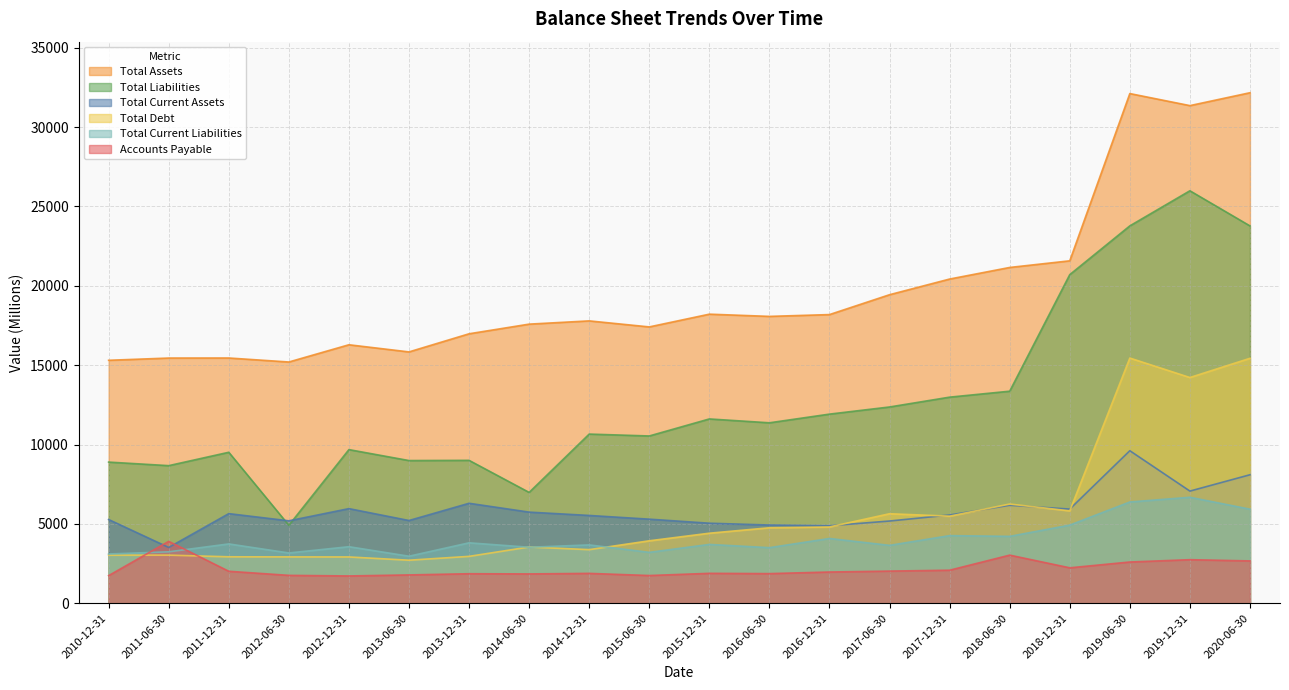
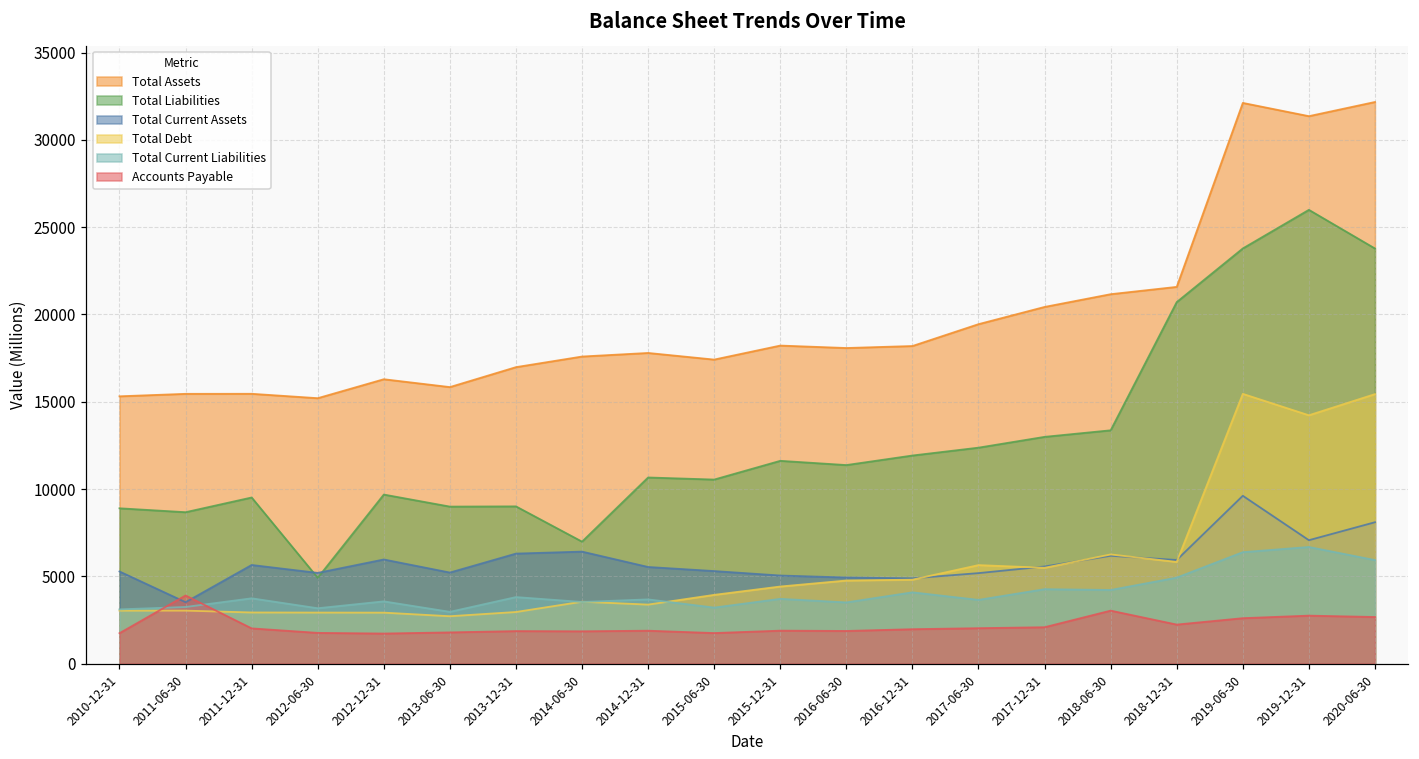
  {
    "Total Liabilities": {
      "2010-12-31": 8900,
      "2011-06-30": 8700,
      "2011-12-31": 9500,
      "2012-06-30": 4900,
      "2012-12-31": 9700,
      "2013-06-30": 9000,
      "2013-12-31": 9000,
      "2014-06-30": 7000,
      "2014-12-31": 10700,
      "2015-06-30": 10500,
      "2015-12-31": 11600,
      "2016-06-30": 11400,
      "2016-12-31": 11900,
      "2017-06-30": 12400,
      "2017-12-31": 13000,
      "2018-06-30": 13400,
      "2018-12-31": 20700,
      "2019-06-30": 23800,
      "2019-12-31": 26000,
      "2020-06-30": 23800
    },
    "Total Current Assets": {
      "2010-12-31": 5300,
      "2011-06-30": 3500,
      "2011-12-31": 5600,
      "2012-06-30": 5200,
      "2012-12-31": 6000,
      "2013-06-30": 5200,
      "2013-12-31": 6300,
-     "2014-06-30": 5700,
+     "2014-06-30": 6400,
      "2014-12-31": 5500,
      "2015-06-30": 5300,
      "2015-12-31": 5000,
      "2016-06-30": 4900,
      "2017-06-30": 5200,
      "2019-06-30": 9600,
      "2019-12-31": 7100,
      "2020-06-30": 8100
    },
    "Total Current Liabilities": {
      "2011-06-30": 3200,
      "2011-12-31": 3700,
      "2012-06-30": 3200,
      "2012-12-31": 3600,
      "2013-06-30": 3000,
      "2013-12-31": 3800,
      "2014-12-31": 3700,
      "2015-06-30": 3200,
      "2015-12-31": 3700,
      "2016-06-30": 3500,
      "2016-12-31": 4100,
      "2017-06-30": 3600,
      "2017-12-31": 4300,
      "2018-06-30": 4200,
      "2018-12-31": 4900,
      "2019-06-30": 6400,
      "2019-12-31": 6700,
      "2020-06-30": 5900
    },
    "Accounts Payable": {
      "2010-12-31": 1700,
      "2011-06-30": 3900,
      "2011-12-31": 2000,
      "2012-06-30": 1800,
      "2012-12-31": 1700,
      "2013-06-30": 1800,
      "2013-12-31": 1900,
      "2014-06-30": 1800,
      "2014-12-31": 1900,
      "2015-06-30": 1700,
      "2015-12-31": 1900,
      "2016-06-30": 1900,
      "2016-12-31": 2000,
      "2017-06-30": 2000,
      "2017-12-31": 2100,
      "2018-06-30": 3000,
      "2018-12-31": 2200,
      "2019-06-30": 2600,
      "2019-12-31": 2700,
      "2020-06-30": 2700
    }
  }
